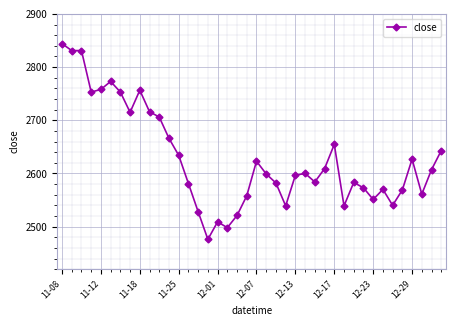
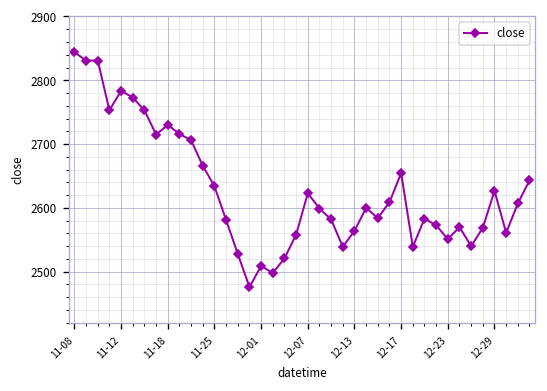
  {
    "11-08": 2840,
-   "11-12": 2760,
-   "11-18": 2760,
+   "11-12": 2780,
+   "11-18": 2730,
    "11-25": 2630,
    "12-01": 2510,
    "12-07": 2620,
-   "12-13": 2600,
+   "12-13": 2560,
    "12-17": 2650,
    "12-23": 2550,
    "12-29": 2630
  }
